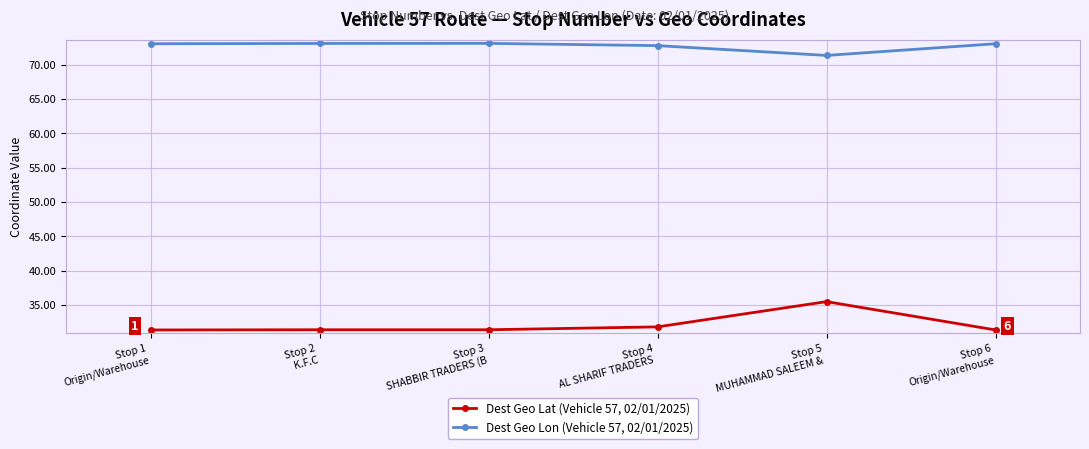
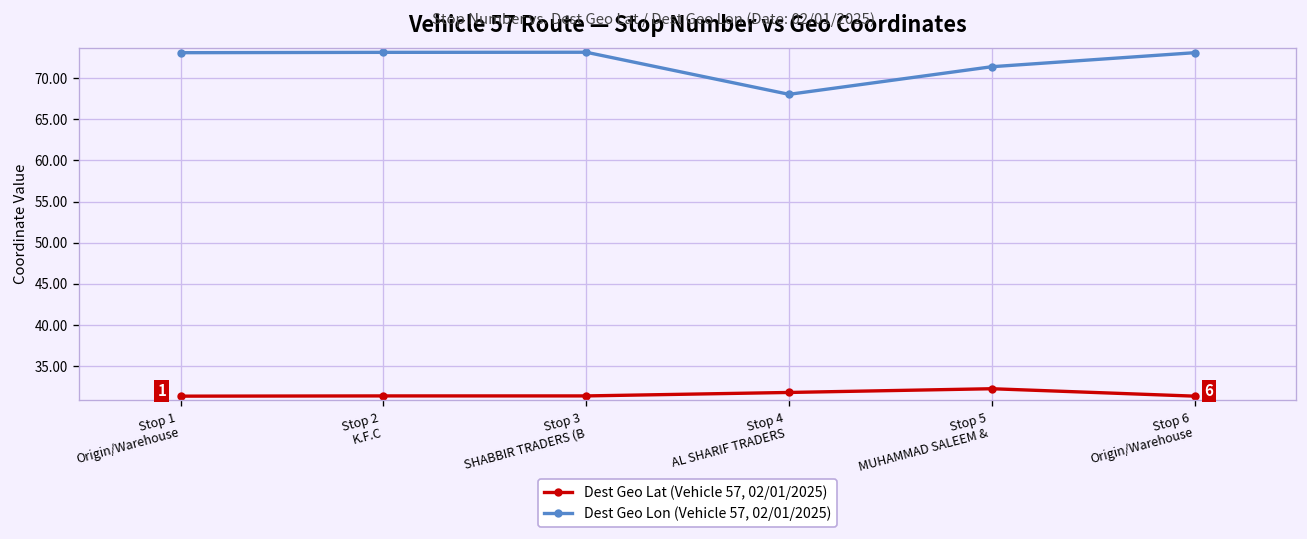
  {
    "Dest Geo Lat (Vehicle 57, 02/01/2025)": {
      "Stop 2 K.F.C": 31,
      "Stop 3 SHABBIR TRADERS (B": 31,
      "Stop 4 AL SHARIF TRADERS": 32,
-     "Stop 5 MUHAMMAD SALEEM &": 36
+     "Stop 5 MUHAMMAD SALEEM &": 32
    },
    "Dest Geo Lon (Vehicle 57, 02/01/2025)": {
      "Stop 1 Origin/Warehouse": 73,
      "Stop 2 K.F.C": 73,
      "Stop 3 SHABBIR TRADERS (B": 73,
-     "Stop 4 AL SHARIF TRADERS": 73,
+     "Stop 4 AL SHARIF TRADERS": 68,
      "Stop 5 MUHAMMAD SALEEM &": 71,
      "Stop 6 Origin/Warehouse": 73
    }
  }
